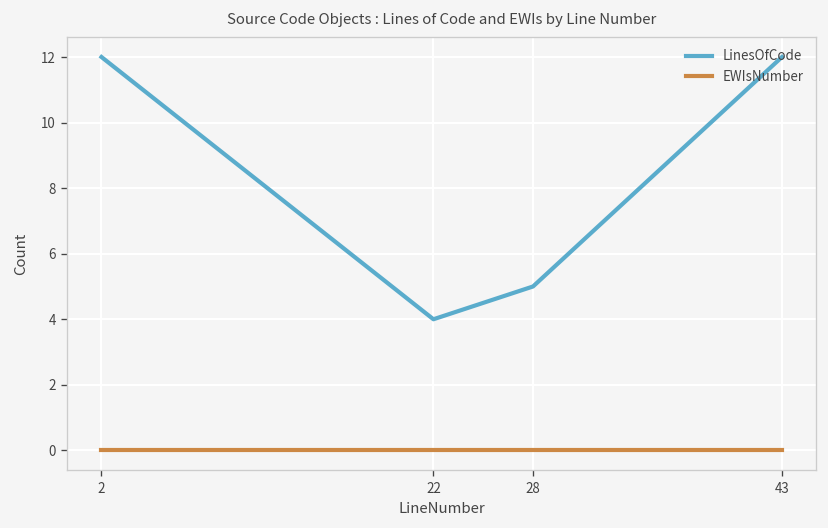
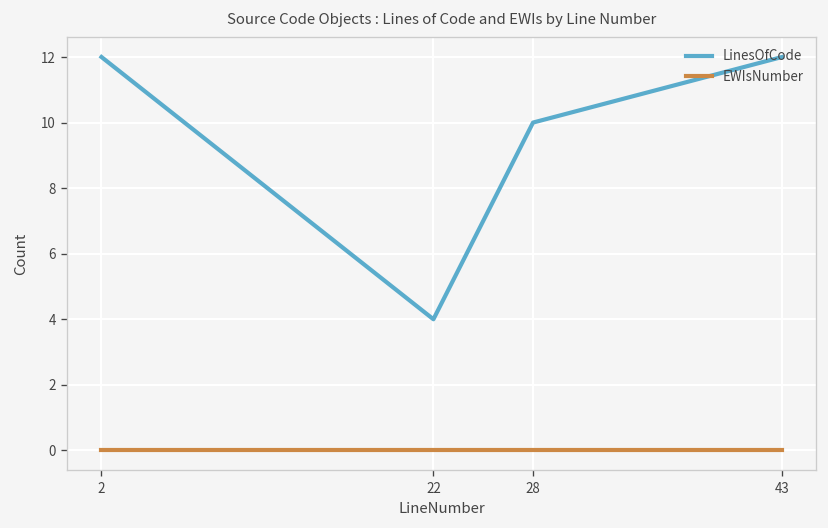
  {
    "LinesOfCode": {
      "2": 12,
      "22": 4,
-     "28": 5,
+     "28": 10,
      "43": 12
    },
    "EWIsNumber": {
      "2": 0,
      "22": 0,
      "28": 0,
      "43": 0
    }
  }
